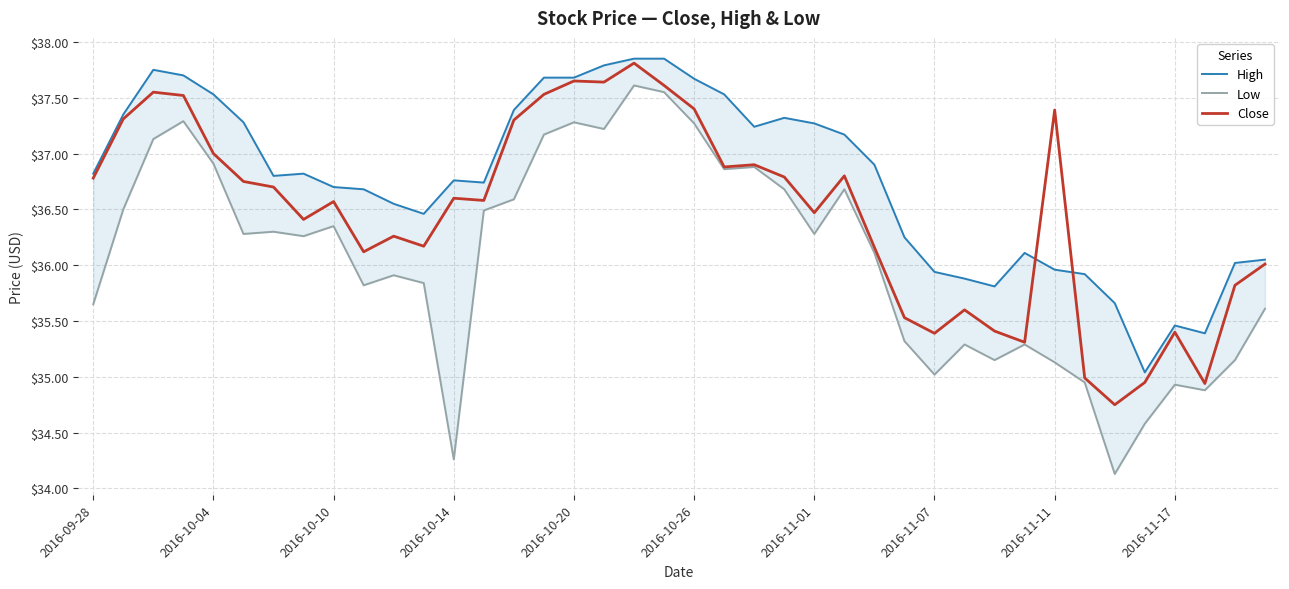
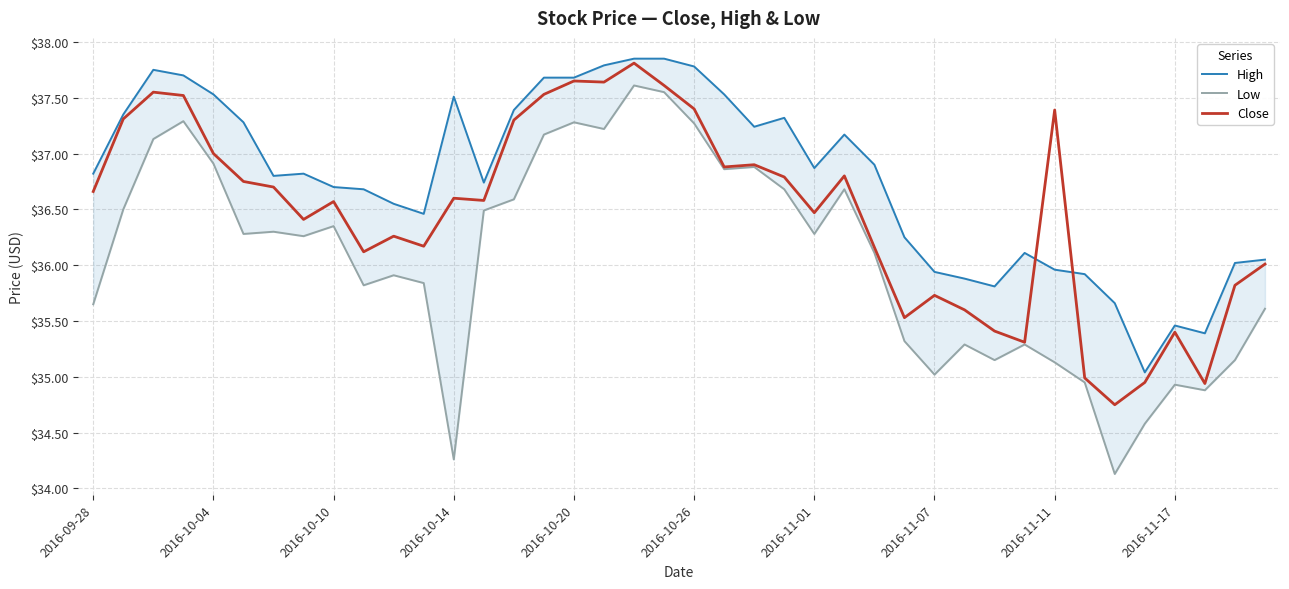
  {
    "High": {
      "2016-09-28": "$36.82",
      "2016-10-04": "$37.53",
      "2016-10-10": "$36.70",
-     "2016-10-14": "$36.76",
+     "2016-10-14": "$37.51",
      "2016-10-20": "$37.68",
-     "2016-10-26": "$37.67",
-     "2016-11-01": "$37.27",
+     "2016-10-26": "$37.78",
+     "2016-11-01": "$36.87",
      "2016-11-07": "$35.94",
      "2016-11-11": "$35.96",
      "2016-11-17": "$35.46"
    },
    "Low": {
      "2016-09-28": "$35.65",
      "2016-10-04": "$36.91",
      "2016-10-10": "$36.35",
      "2016-10-14": "$34.26",
      "2016-10-20": "$37.28",
      "2016-10-26": "$37.27",
      "2016-11-01": "$36.28",
      "2016-11-07": "$35.02",
      "2016-11-11": "$35.13",
      "2016-11-17": "$34.93"
    },
    "Close": {
-     "2016-09-28": "$36.78",
+     "2016-09-28": "$36.66",
      "2016-10-04": "$37.00",
      "2016-10-10": "$36.57",
      "2016-10-14": "$36.60",
      "2016-10-20": "$37.65",
      "2016-10-26": "$37.40",
      "2016-11-01": "$36.47",
-     "2016-11-07": "$35.39",
+     "2016-11-07": "$35.73",
      "2016-11-11": "$37.39",
      "2016-11-17": "$35.40"
    }
  }
